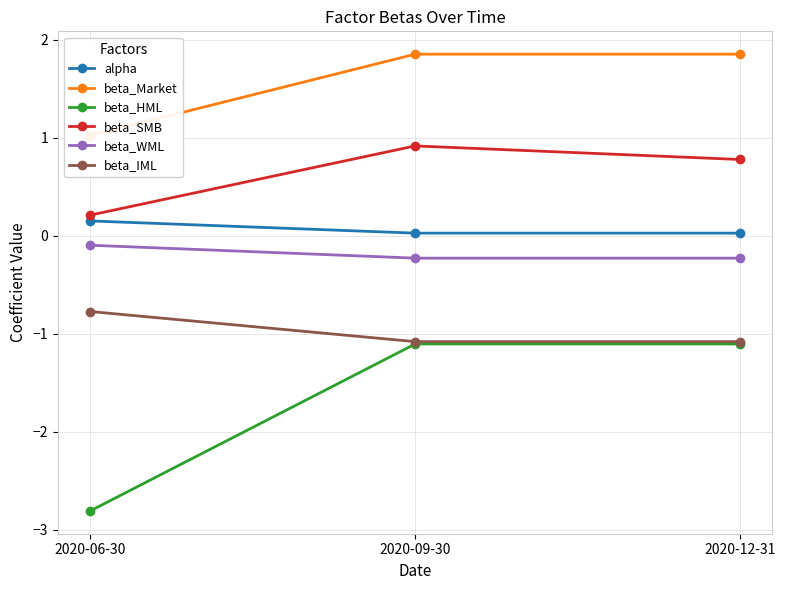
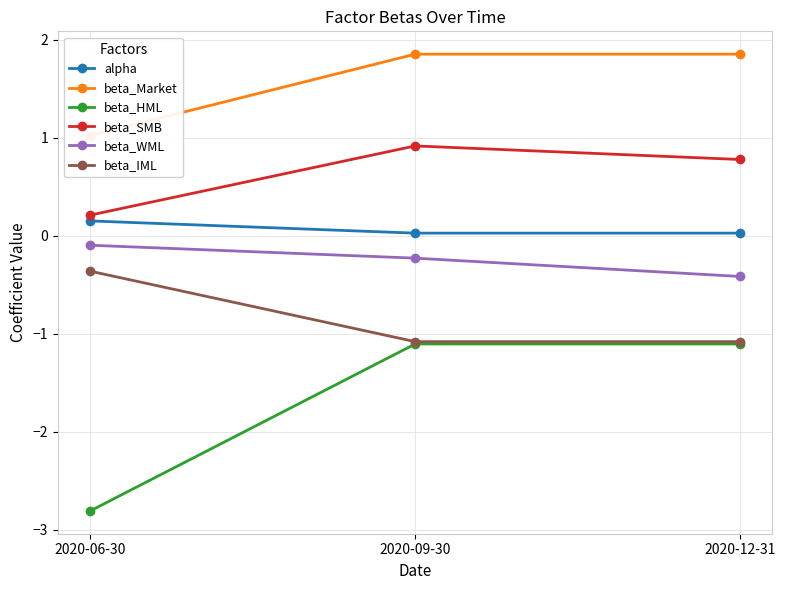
  {
    "alpha": {
      "2020-06-30": 0.2,
      "2020-09-30": 0.0,
      "2020-12-31": 0.0
    },
    "beta_Market": {
      "2020-09-30": 1.9,
      "2020-12-31": 1.9
    },
    "beta_HML": {
      "2020-06-30": -2.8
    },
    "beta_SMB": {
      "2020-06-30": 0.2,
      "2020-09-30": 0.9,
      "2020-12-31": 0.8
    },
    "beta_WML": {
      "2020-06-30": -0.1,
      "2020-09-30": -0.2,
-     "2020-12-31": -0.2
+     "2020-12-31": -0.4
    },
    "beta_IML": {
-     "2020-06-30": -0.8
+     "2020-06-30": -0.4
    }
  }
